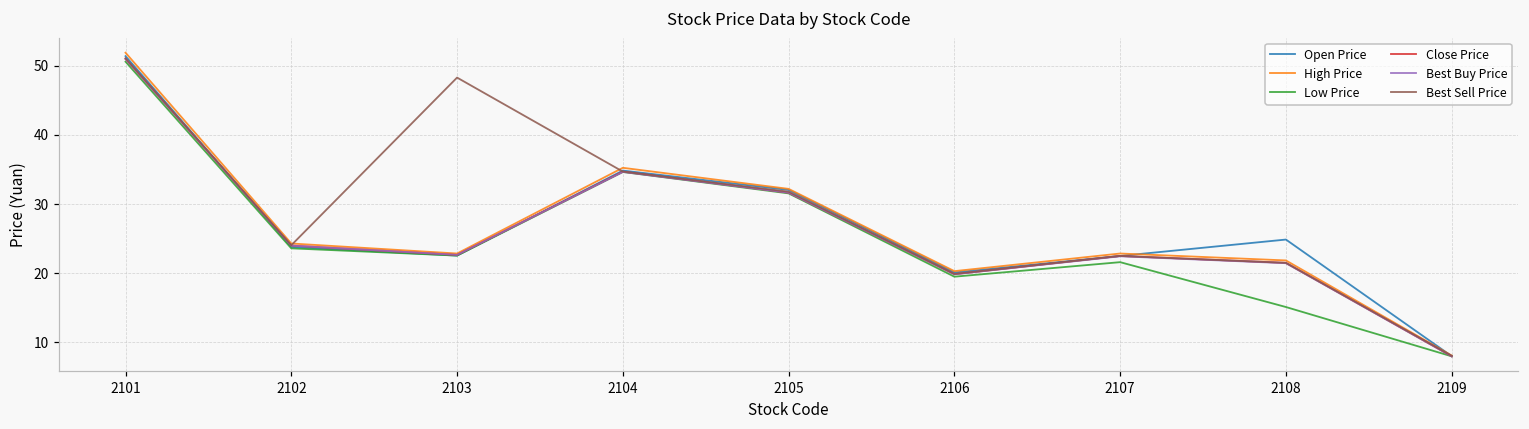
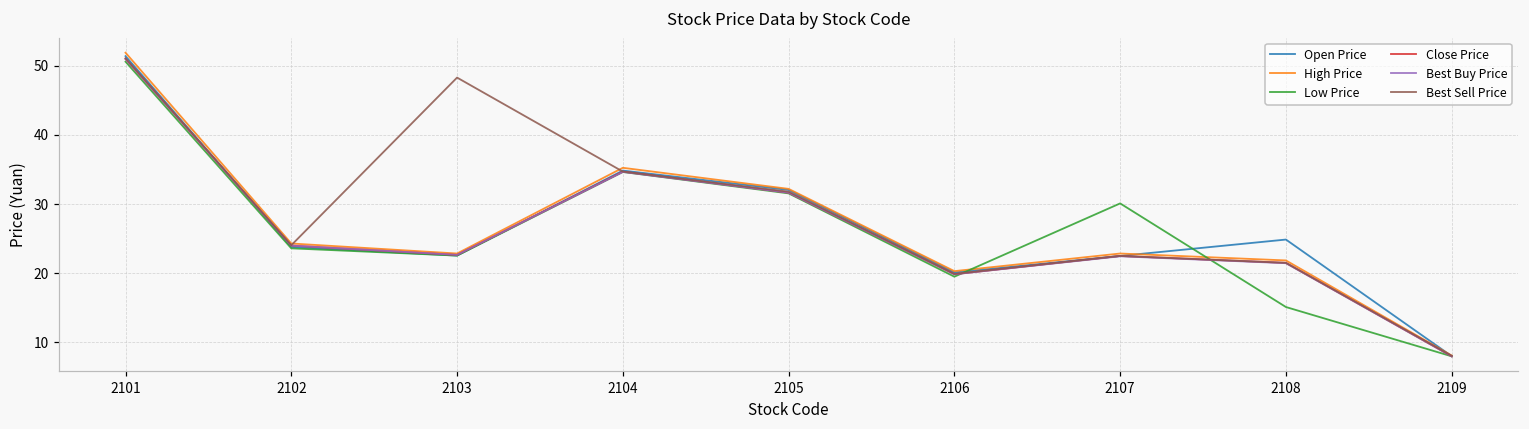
  {
    "Open Price": {
      "2108": 25
    },
    "High Price": {
      "2101": 52,
      "2104": 35
    },
    "Low Price": {
-     "2107": 22,
+     "2107": 30,
      "2108": 15
    },
    "Best Sell Price": {
      "2103": 48
    }
  }
